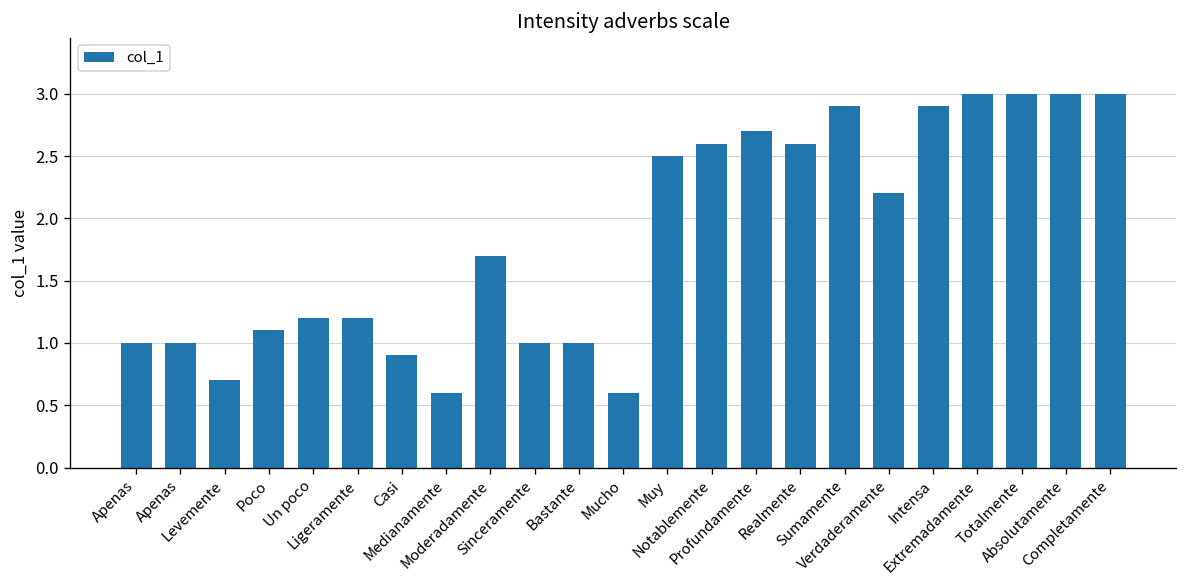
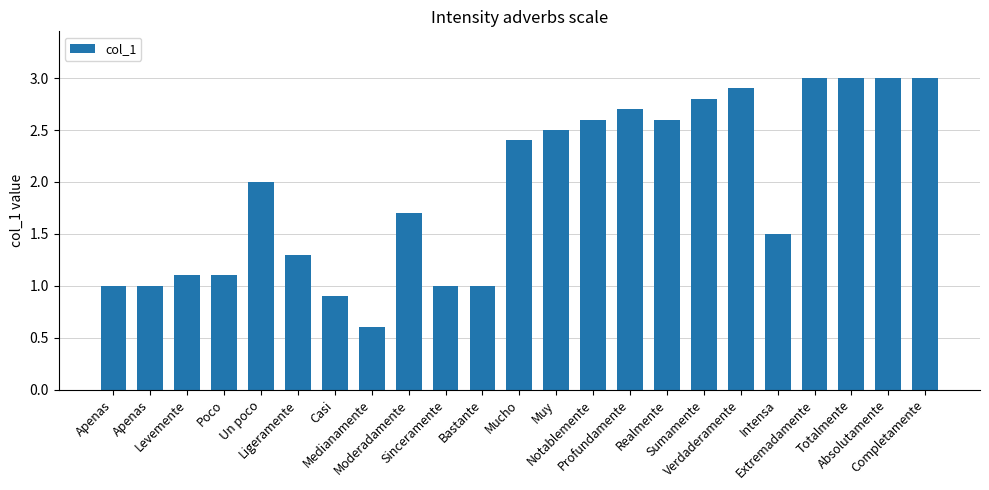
  {
-   "Levemente": 0.7,
+   "Levemente": 1.1,
    "Poco": 1.1,
-   "Un poco": 1.2,
-   "Ligeramente": 1.2,
+   "Un poco": 2.0,
+   "Ligeramente": 1.3,
    "Casi": 0.9,
    "Medianamente": 0.6,
    "Moderadamente": 1.7,
    "Sinceramente": 1.0,
    "Bastante": 1.0,
-   "Mucho": 0.6,
+   "Mucho": 2.4,
    "Muy": 2.5,
    "Notablemente": 2.6,
    "Profundamente": 2.7,
    "Realmente": 2.6,
-   "Sumamente": 2.9,
-   "Verdaderamente": 2.2,
-   "Intensa": 2.9,
+   "Sumamente": 2.8,
+   "Verdaderamente": 2.9,
+   "Intensa": 1.5,
    "Extremadamente": 3.0,
    "Totalmente": 3.0,
    "Absolutamente": 3.0,
    "Completamente": 3.0
  }
